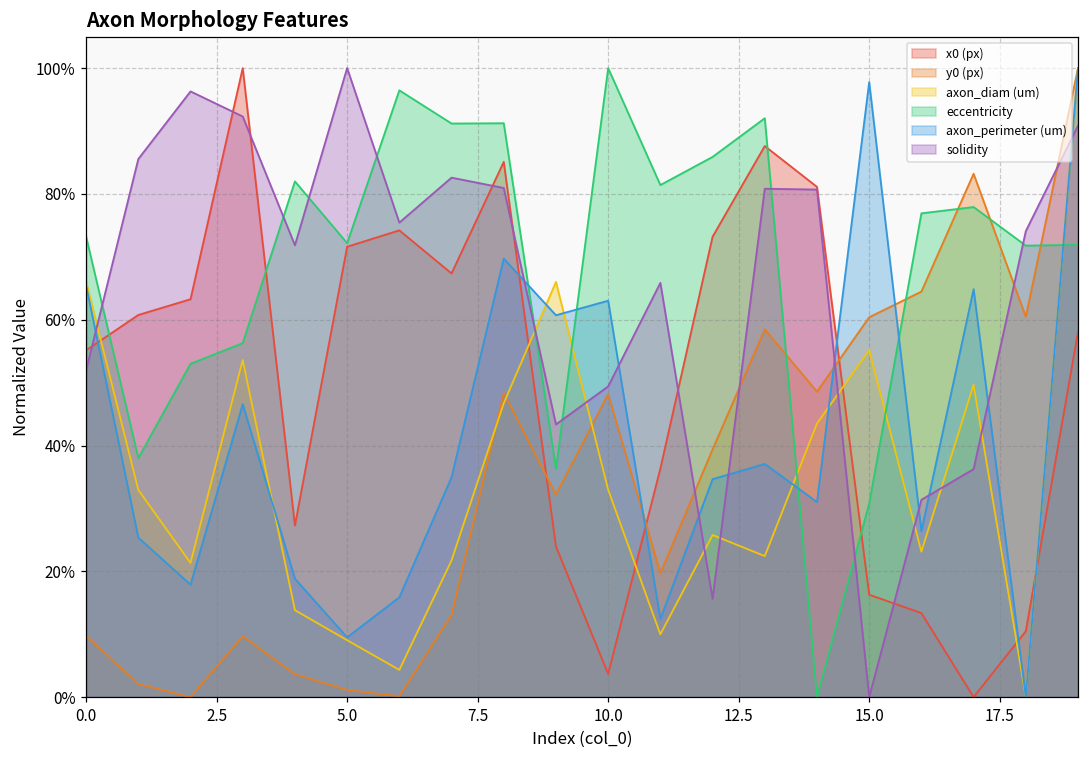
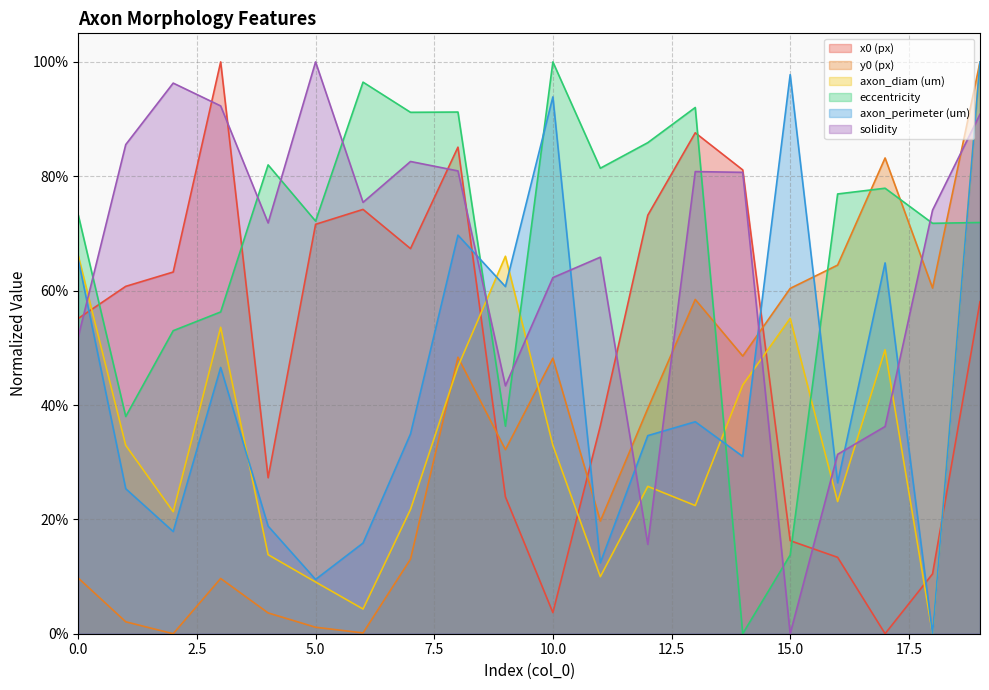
  {
    "eccentricity": {
      "0.0": "73%",
      "5.0": "72%",
      "10.0": "100%",
-     "15.0": "31%"
+     "15.0": "14%"
    },
    "axon_perimeter (um)": {
      "0.0": "65%",
      "5.0": "9%",
-     "10.0": "63%",
+     "10.0": "94%",
      "15.0": "98%"
    },
    "solidity": {
      "0.0": "52%",
      "5.0": "100%",
-     "10.0": "49%",
+     "10.0": "62%",
      "15.0": "0%"
    }
  }
